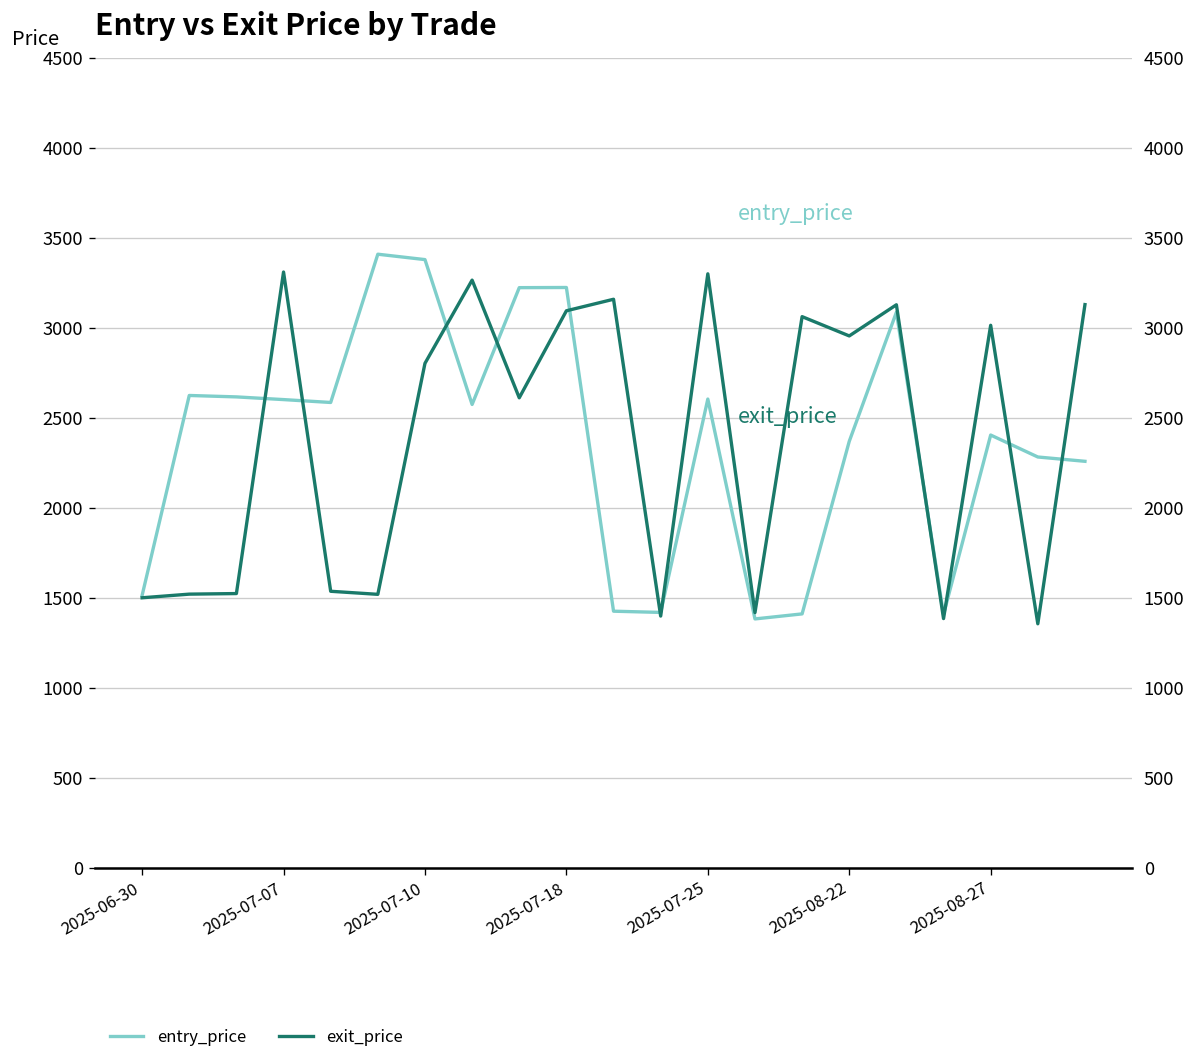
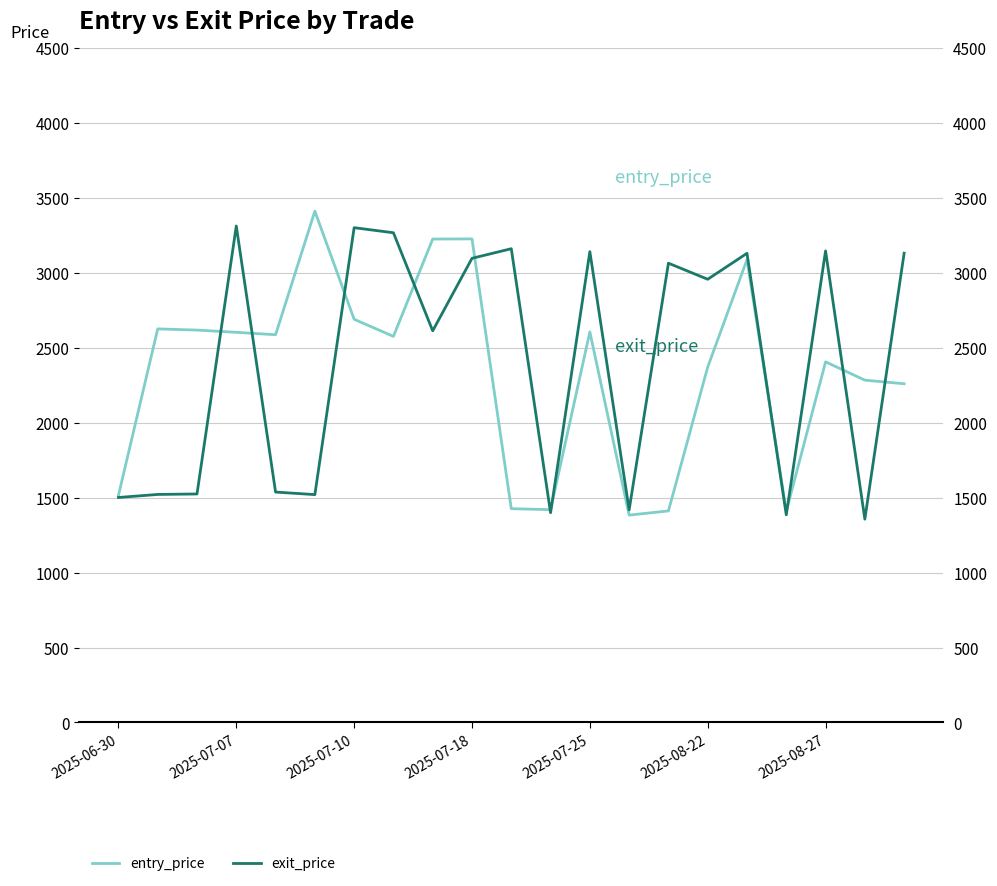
  {
    "entry_price": {
      "2025-07-07": 2600,
-     "2025-07-10": 3380,
+     "2025-07-10": 2690,
      "2025-07-18": 3230,
      "2025-07-25": 2610,
      "2025-08-22": 2370,
      "2025-08-27": 2410
    },
    "exit_price": {
      "2025-07-07": 3310,
-     "2025-07-10": 2800,
+     "2025-07-10": 3300,
      "2025-07-18": 3100,
-     "2025-07-25": 3300,
+     "2025-07-25": 3140,
      "2025-08-22": 2960,
-     "2025-08-27": 3020
+     "2025-08-27": 3150
    }
  }
